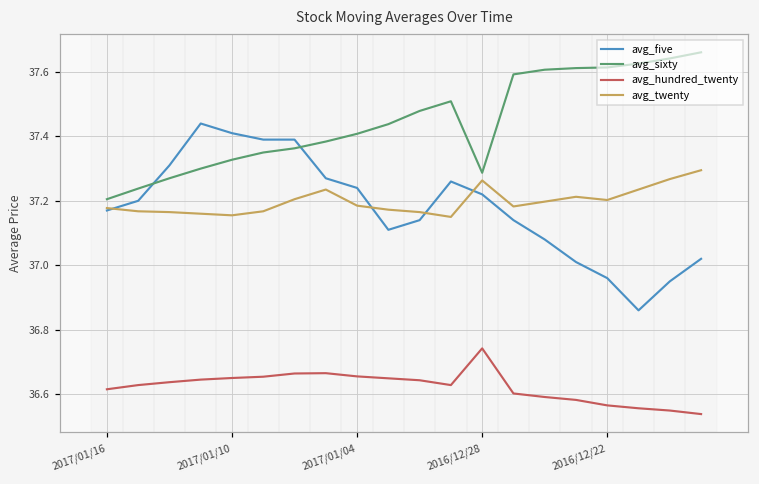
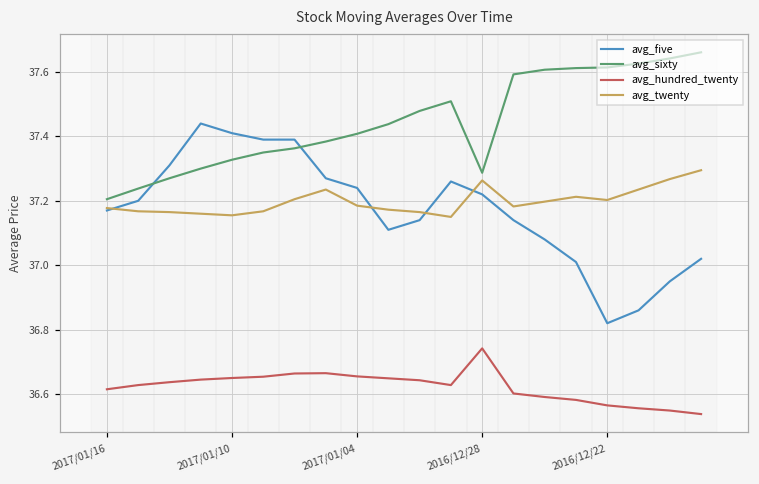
  {
    "avg_five": {
      "2017/01/10": 37.41,
      "2017/01/04": 37.24,
      "2016/12/28": 37.22,
-     "2016/12/22": 36.96
+     "2016/12/22": 36.82
    },
    "avg_sixty": {
      "2017/01/16": 37.21,
      "2017/01/10": 37.33,
      "2017/01/04": 37.41,
      "2016/12/28": 37.29
    },
    "avg_hundred_twenty": {
      "2017/01/16": 36.62,
      "2017/01/10": 36.65,
      "2017/01/04": 36.66,
      "2016/12/28": 36.74,
      "2016/12/22": 36.57
    },
    "avg_twenty": {
      "2017/01/10": 37.16,
      "2017/01/04": 37.19,
      "2016/12/28": 37.26,
      "2016/12/22": 37.20
    }
  }
